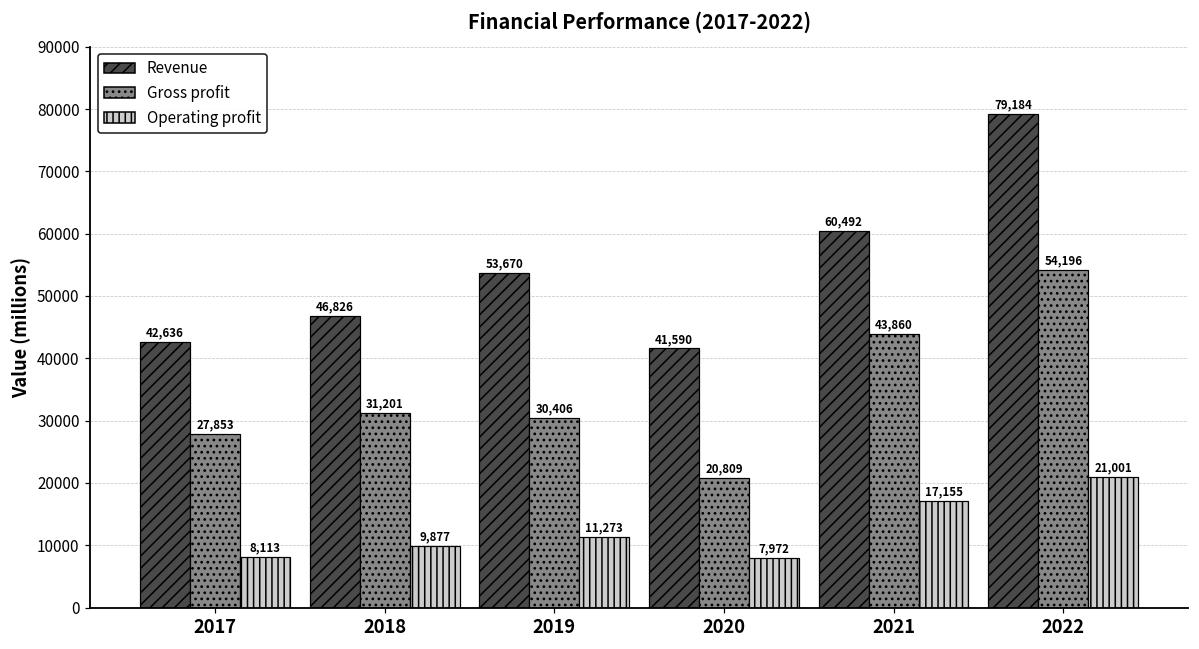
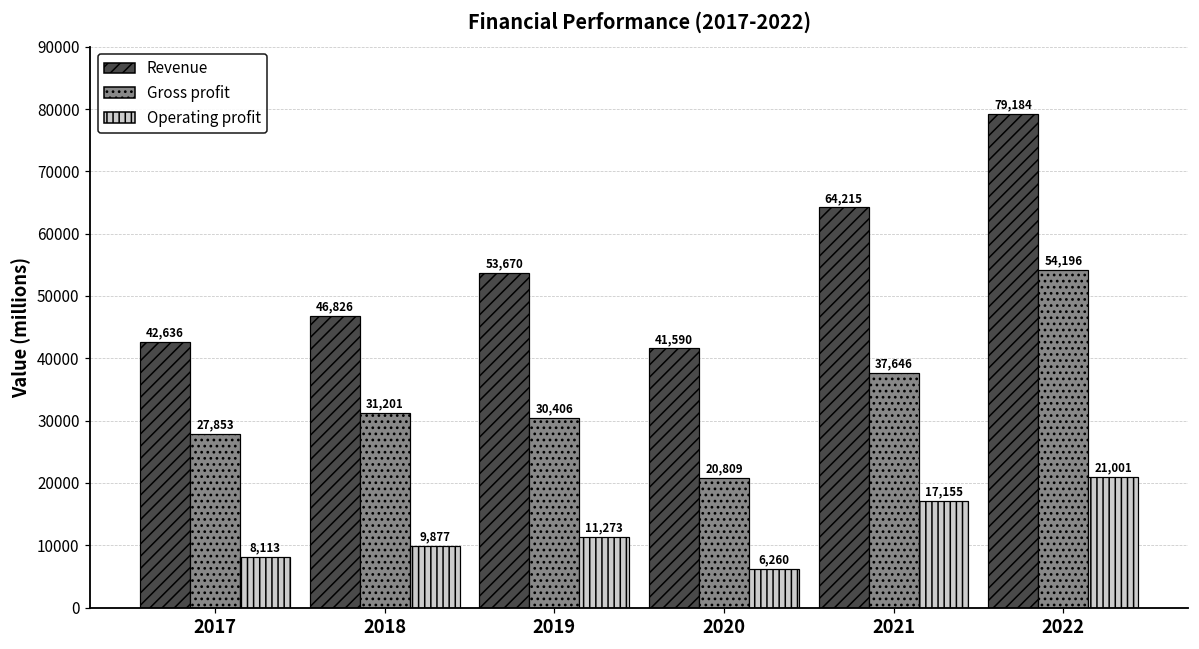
  {
    "Revenue": {
      "2017": "42,636",
      "2018": "46,826",
      "2019": "53,670",
      "2020": "41,590",
-     "2021": "60,492",
+     "2021": "64,215",
      "2022": "79,184"
    },
    "Gross profit": {
      "2017": "27,853",
      "2018": "31,201",
      "2019": "30,406",
      "2020": "20,809",
-     "2021": "43,860",
+     "2021": "37,646",
      "2022": "54,196"
    },
    "Operating profit": {
      "2017": "8,113",
      "2018": "9,877",
      "2019": "11,273",
-     "2020": "7,972",
+     "2020": "6,260",
      "2021": "17,155",
      "2022": "21,001"
    }
  }
